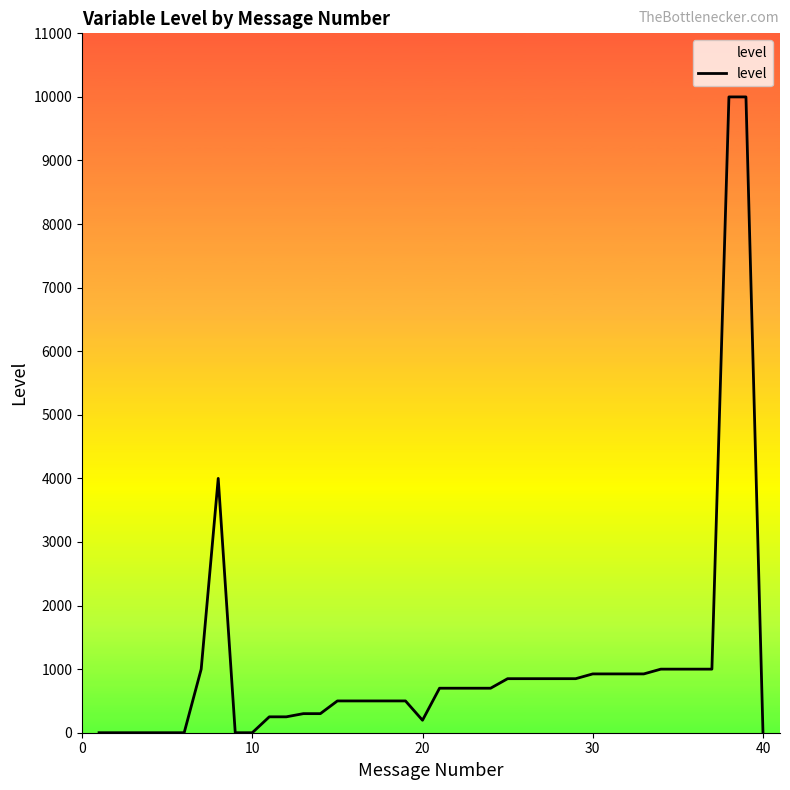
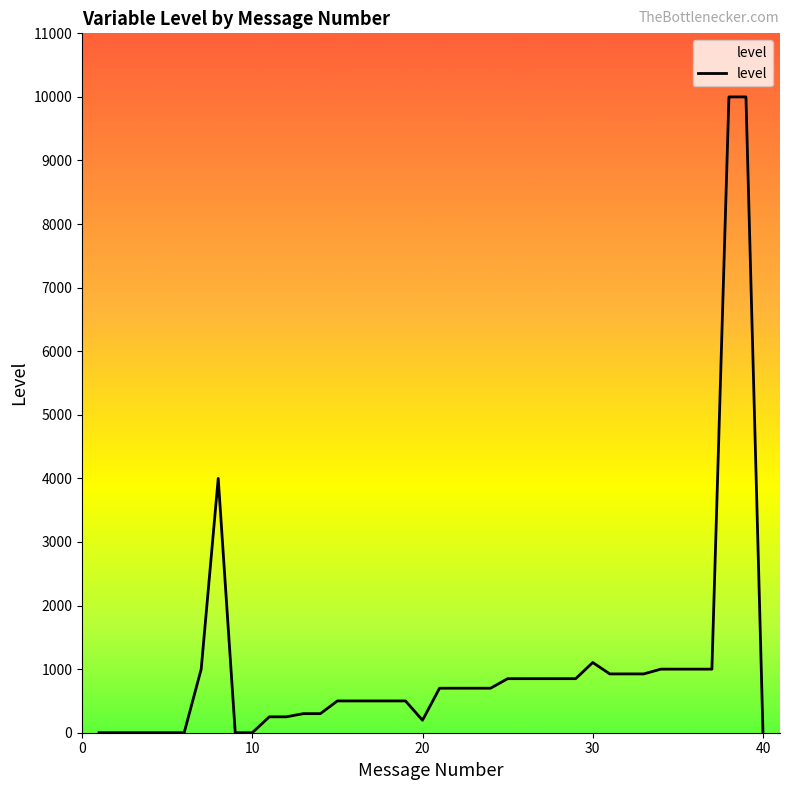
  {
    "10": 0,
    "20": 200,
-   "30": 900,
+   "30": 1100,
    "40": 0
  }
